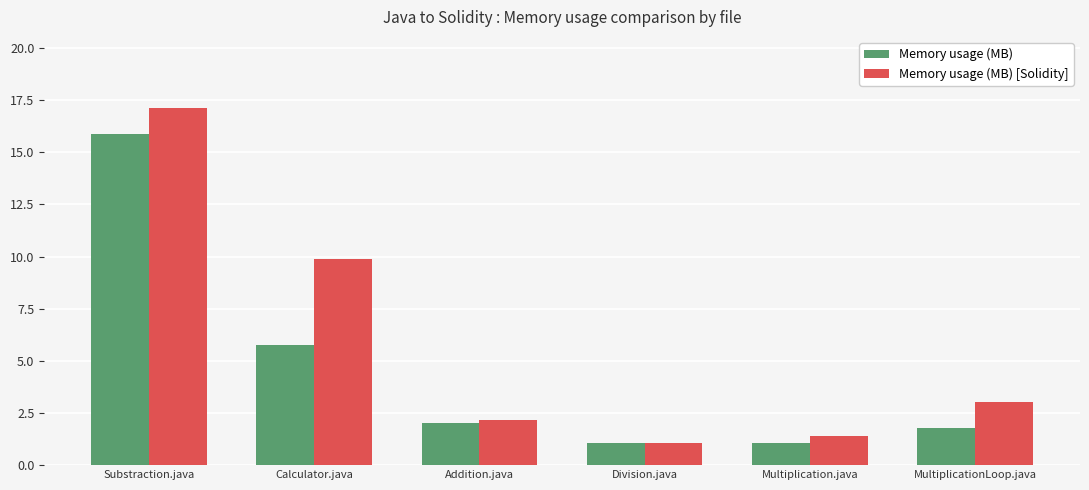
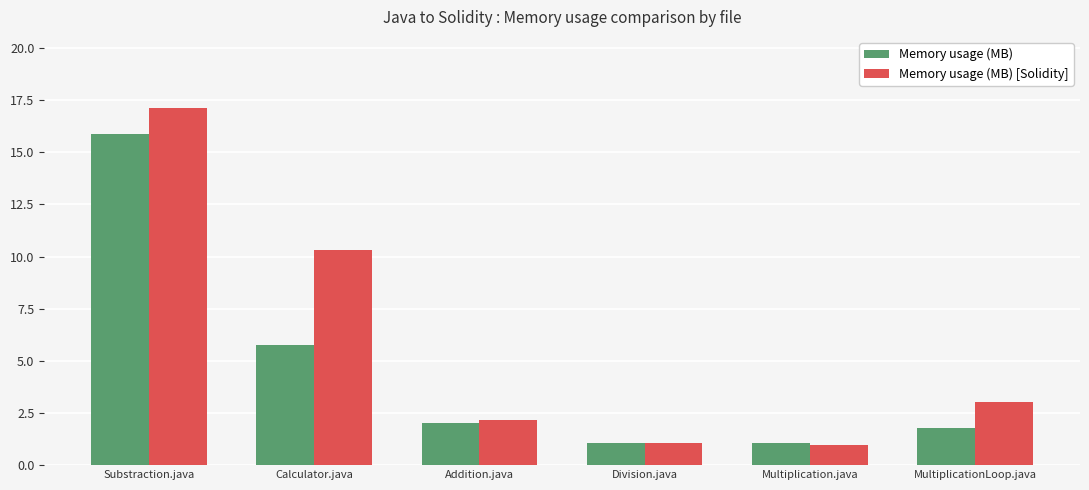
  {
    "Memory usage (MB)": {
      "Substraction.java": 15.9,
      "Calculator.java": 5.8,
      "Addition.java": 2.0,
      "Division.java": 1.1,
      "Multiplication.java": 1.1,
      "MultiplicationLoop.java": 1.8
    },
    "Memory usage (MB) [Solidity]": {
      "Substraction.java": 17.1,
-     "Calculator.java": 9.9,
+     "Calculator.java": 10.3,
      "Addition.java": 2.2,
      "Division.java": 1.1,
-     "Multiplication.java": 1.4,
+     "Multiplication.java": 1.0,
      "MultiplicationLoop.java": 3.0
    }
  }
